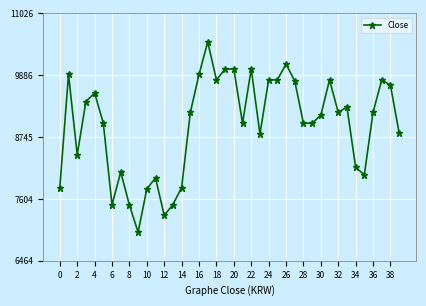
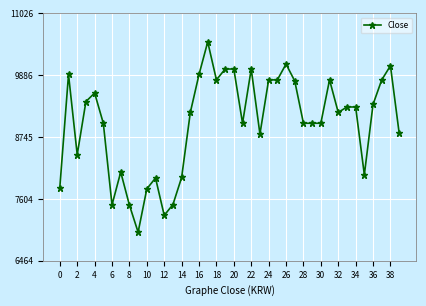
  {
    "0": 7800,
    "2": 8400,
    "4": 9600,
    "6": 7500,
    "8": 7500,
    "10": 7800,
    "12": 7300,
-   "14": 7800,
+   "14": 8000,
    "16": 9900,
    "18": 9800,
    "20": 10000,
    "22": 10000,
    "24": 9800,
    "26": 10100,
    "28": 9000,
-   "30": 9100,
+   "30": 9000,
    "32": 9200,
-   "34": 8200,
-   "36": 9200,
-   "38": 9700
+   "34": 9300,
+   "36": 9300,
+   "38": 10100
  }
